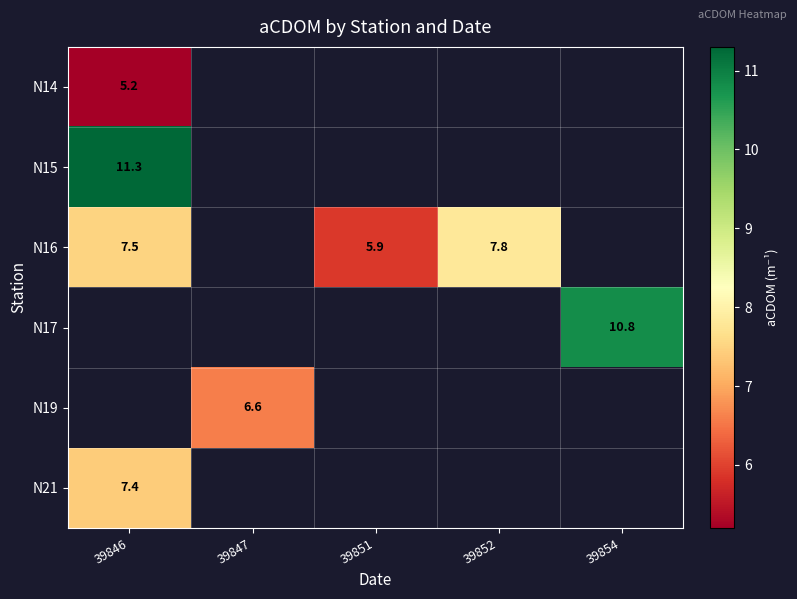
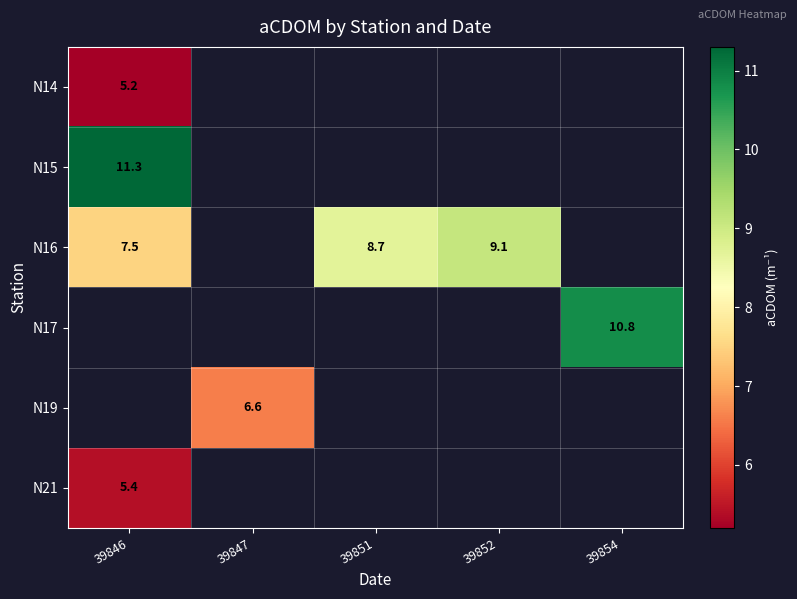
  {
    "N14": {
      "39846": 5.2
    },
    "N15": {
      "39846": 11.3
    },
    "N16": {
      "39846": 7.5,
-     "39851": 5.9,
-     "39852": 7.8
+     "39851": 8.7,
+     "39852": 9.1
    },
    "N17": {
      "39854": 10.8
    },
    "N19": {
      "39847": 6.6
    },
    "N21": {
-     "39846": 7.4
+     "39846": 5.4
    }
  }
